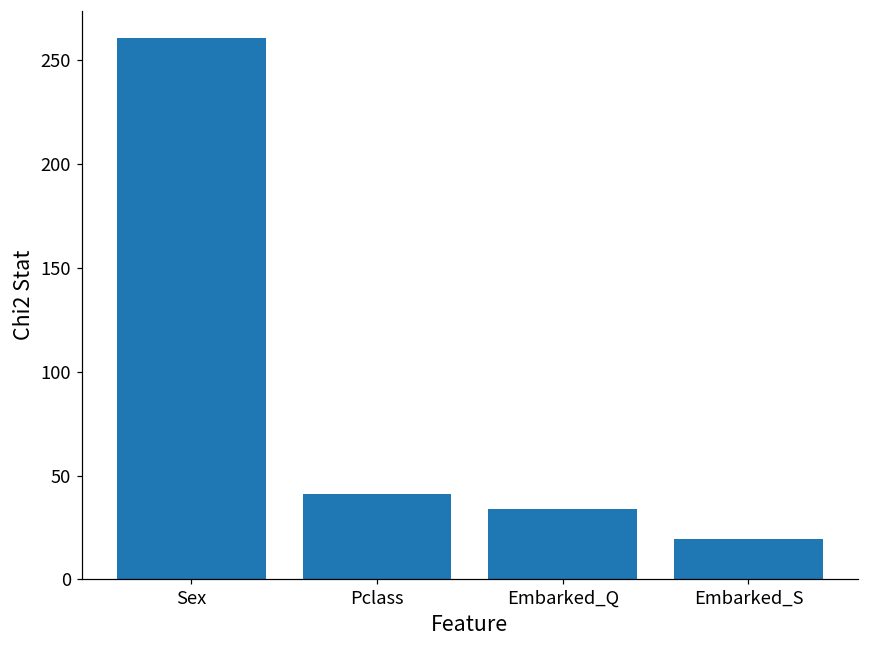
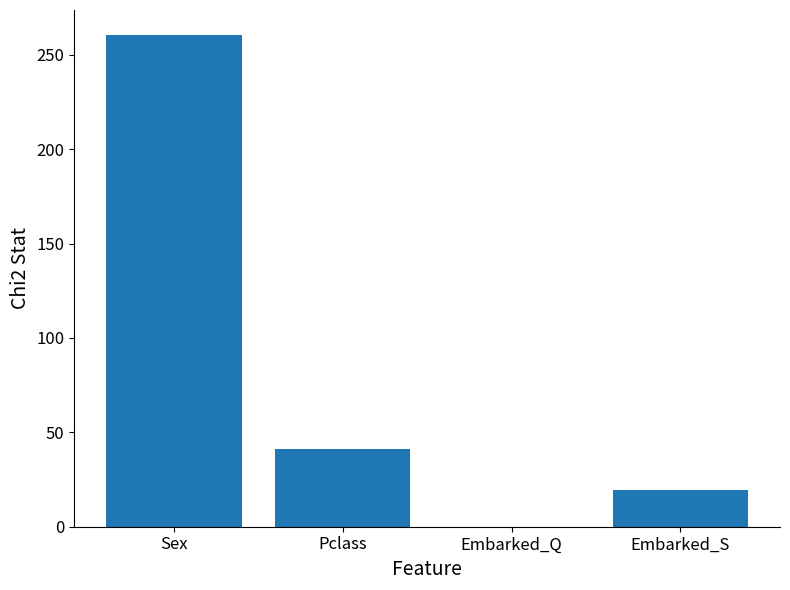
  {
    "Sex": 261,
    "Pclass": 41,
-   "Embarked_Q": 34,
+   "Embarked_Q": 0,
    "Embarked_S": 19
  }
